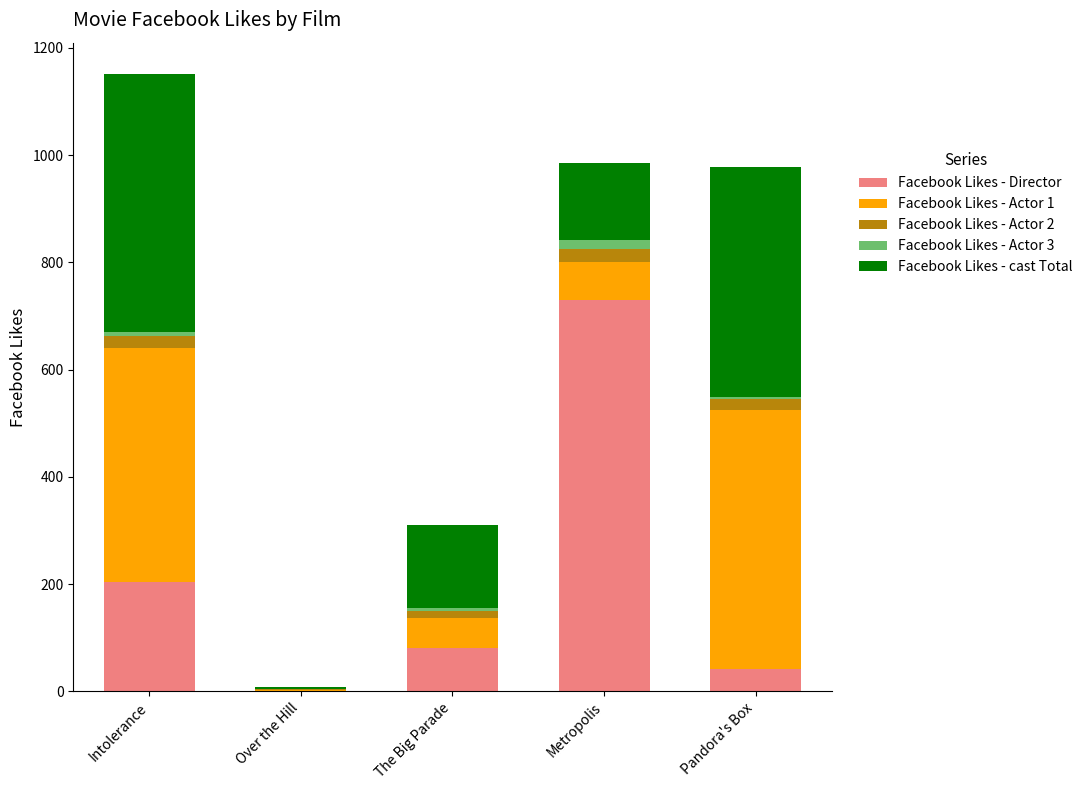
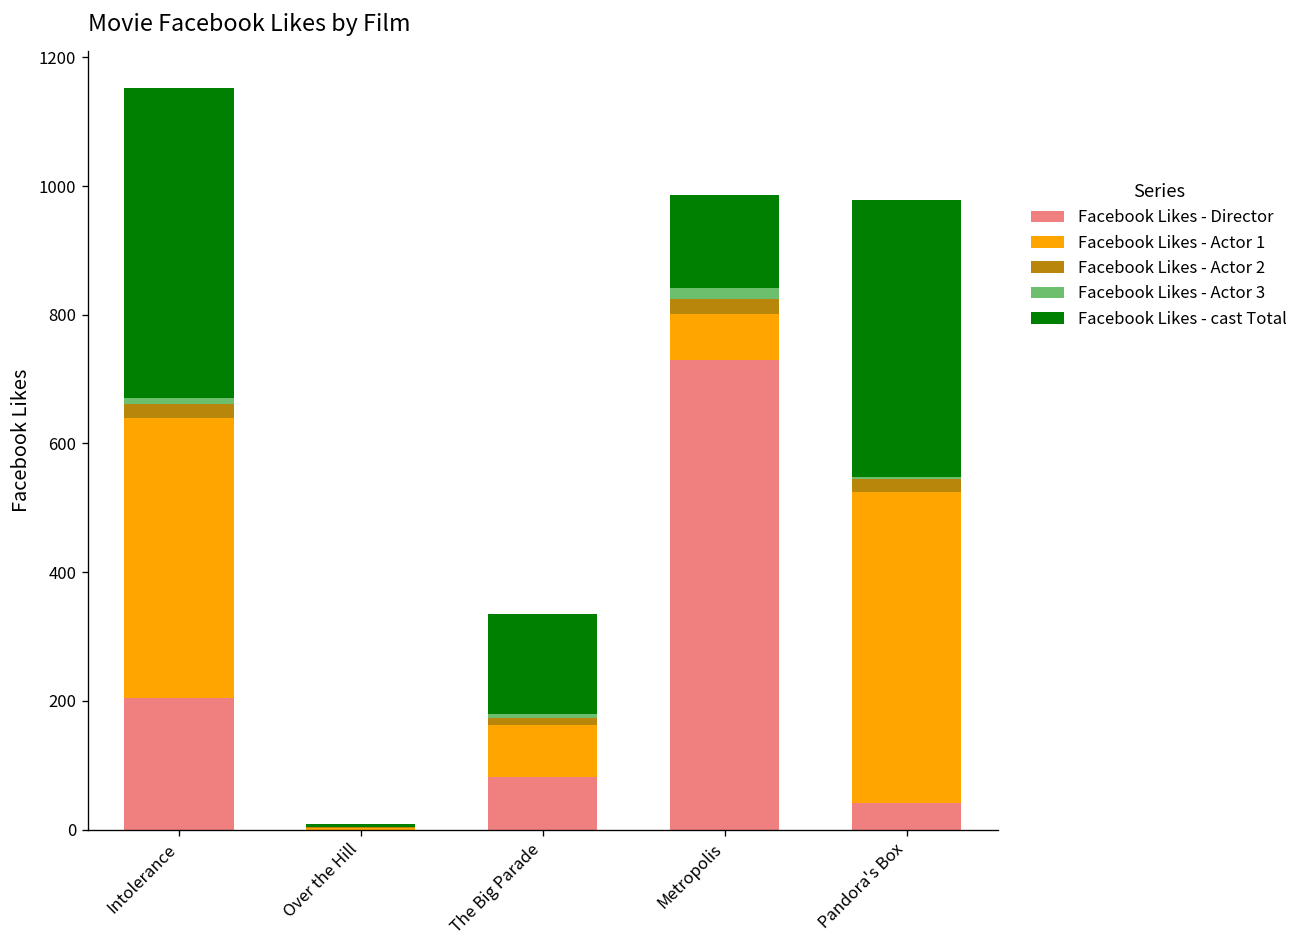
  {
    "Facebook Likes - Director": {
      "Intolerance": 200,
      "Over the Hill": 0,
      "The Big Parade": 80,
      "Metropolis": 730,
      "Pandora's Box": 40
    },
    "Facebook Likes - Actor 1": {
      "Intolerance": 440,
-     "The Big Parade": 60,
+     "The Big Parade": 80,
      "Metropolis": 70,
      "Pandora's Box": 480
    },
    "Facebook Likes - Actor 2": {
      "Intolerance": 20,
      "The Big Parade": 10,
      "Metropolis": 20,
      "Pandora's Box": 20
    },
    "Facebook Likes - Actor 3": {
      "Intolerance": 10,
      "Over the Hill": 0,
      "The Big Parade": 10,
      "Metropolis": 20
    },
    "Facebook Likes - cast Total": {
      "Intolerance": 480,
      "The Big Parade": 160,
      "Metropolis": 140,
      "Pandora's Box": 430
    }
  }
